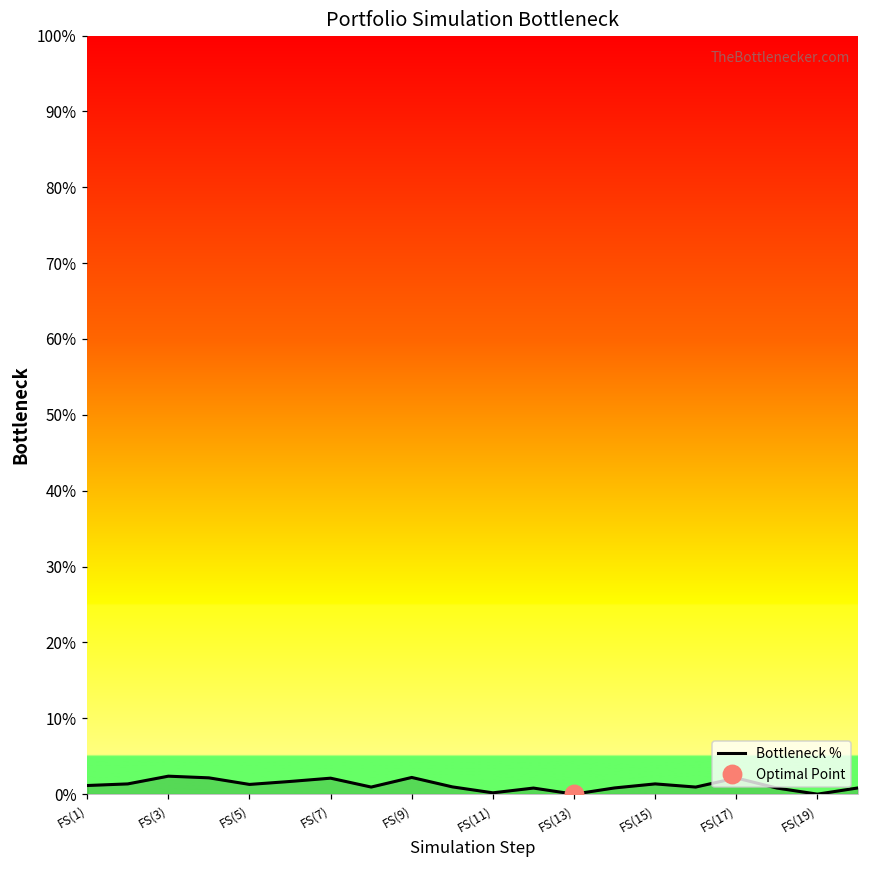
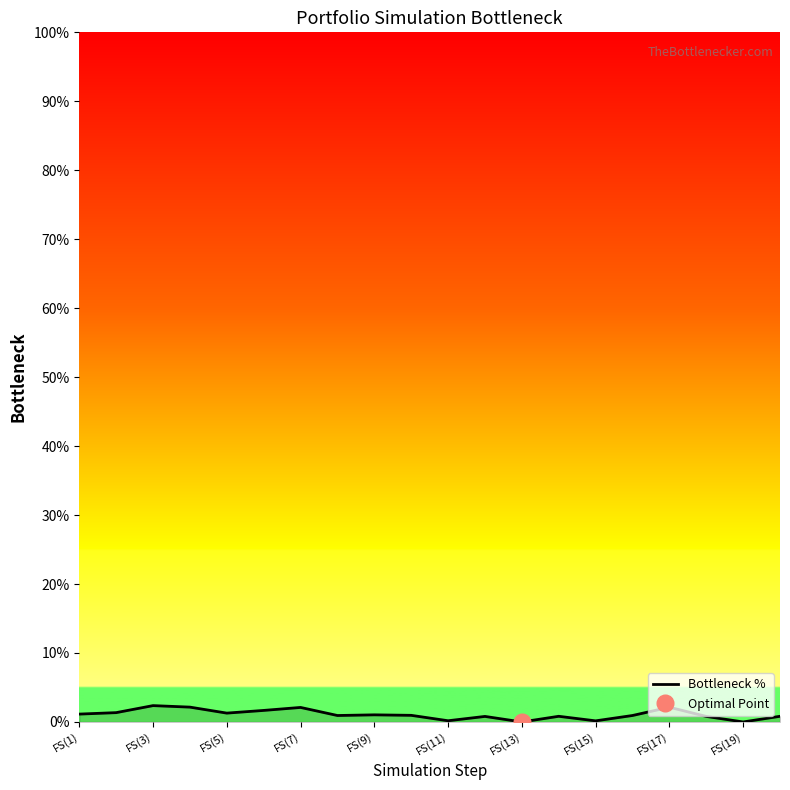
  {
    "Bottleneck %": {
      "FS(1)": "1%",
      "FS(3)": "2%",
      "FS(5)": "1%",
      "FS(7)": "2%",
-     "FS(9)": "2%",
+     "FS(9)": "1%",
      "FS(11)": "0%",
-     "FS(15)": "1%",
+     "FS(15)": "0%",
      "FS(19)": "0%"
    }
  }
